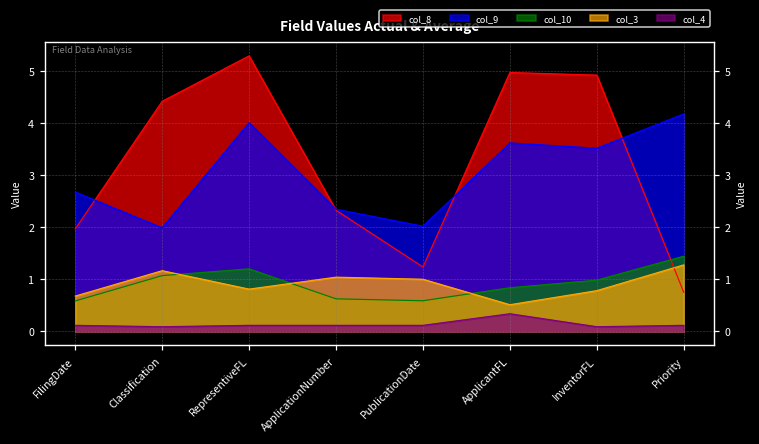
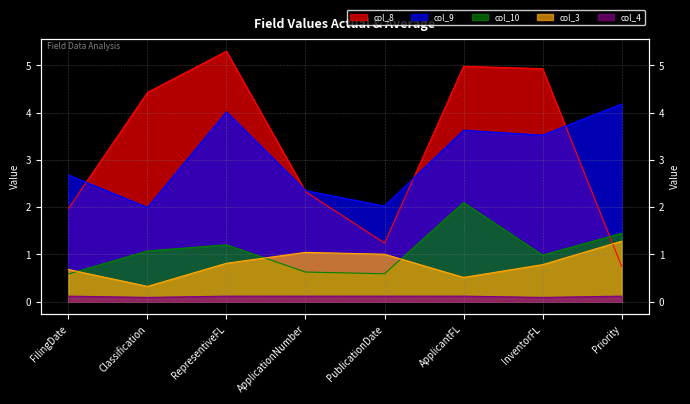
  {
    "col_8": {
      "FilingDate": 2.0,
      "Classification": 4.4,
      "RepresentiveFL": 5.3,
      "PublicationDate": 1.2,
      "ApplicantFL": 5.0,
      "InventorFL": 4.9,
      "Priority": 0.8
    },
    "col_9": {
      "FilingDate": 2.7,
      "Classification": 2.0,
      "RepresentiveFL": 4.0,
      "PublicationDate": 2.0,
      "ApplicantFL": 3.6,
      "InventorFL": 3.5,
      "Priority": 4.2
    },
    "col_10": {
      "FilingDate": 0.6,
      "Classification": 1.1,
      "RepresentiveFL": 1.2,
      "ApplicationNumber": 0.6,
      "PublicationDate": 0.6,
-     "ApplicantFL": 0.8,
+     "ApplicantFL": 2.1,
      "InventorFL": 1.0,
      "Priority": 1.4
    },
    "col_3": {
      "FilingDate": 0.7,
-     "Classification": 1.2,
+     "Classification": 0.3,
      "RepresentiveFL": 0.8,
      "ApplicationNumber": 1.0,
      "PublicationDate": 1.0,
      "ApplicantFL": 0.5,
      "InventorFL": 0.8,
      "Priority": 1.3
    },
    "col_4": {
      "FilingDate": 0.1,
      "Classification": 0.1,
      "RepresentiveFL": 0.1,
      "ApplicationNumber": 0.1,
      "PublicationDate": 0.1,
-     "ApplicantFL": 0.3,
+     "ApplicantFL": 0.1,
      "InventorFL": 0.1,
      "Priority": 0.1
    }
  }
